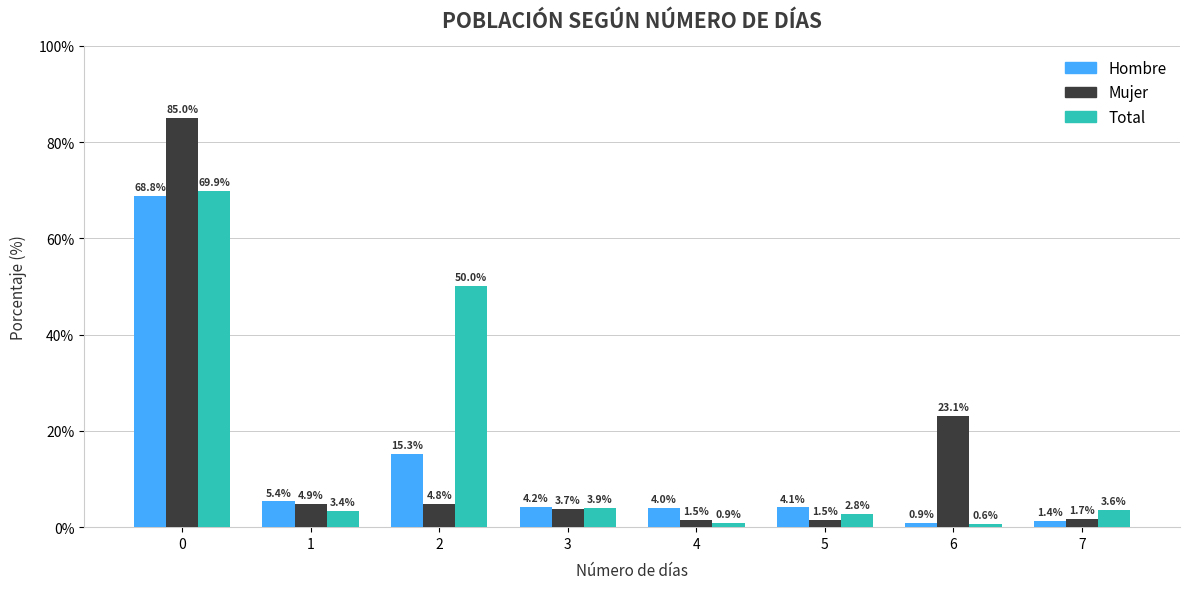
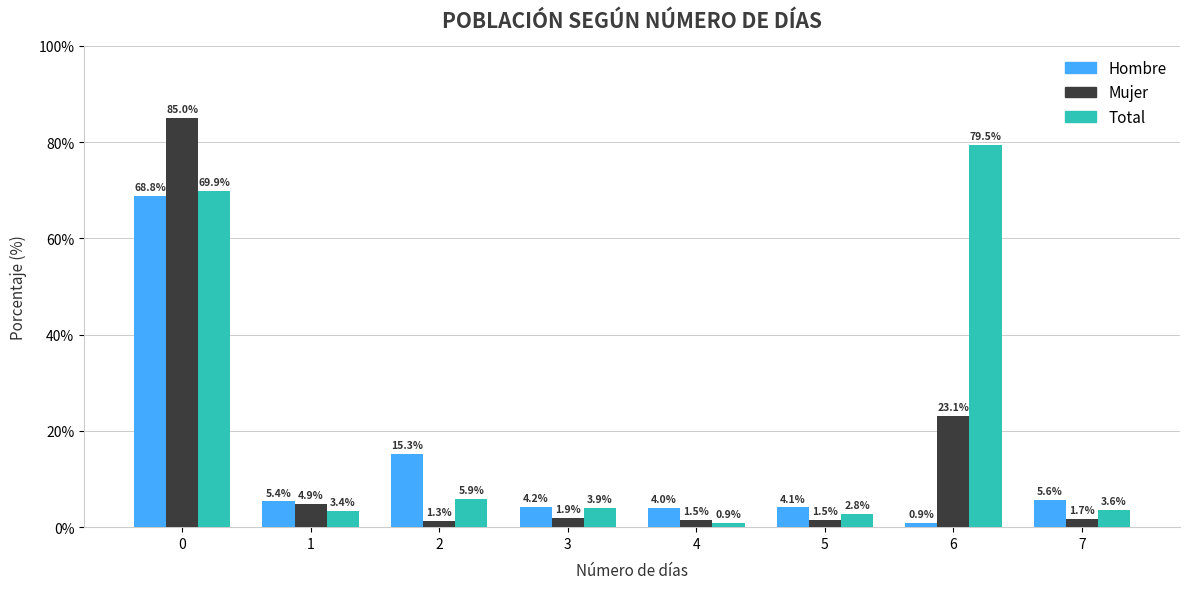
  {
    "Hombre": {
      "0": "68.8%",
      "1": "5.4%",
      "2": "15.3%",
      "3": "4.2%",
      "4": "4.0%",
      "5": "4.1%",
      "6": "0.9%",
-     "7": "1.4%"
+     "7": "5.6%"
    },
    "Mujer": {
      "0": "85.0%",
      "1": "4.9%",
-     "2": "4.8%",
-     "3": "3.7%",
+     "2": "1.3%",
+     "3": "1.9%",
      "4": "1.5%",
      "5": "1.5%",
      "6": "23.1%",
      "7": "1.7%"
    },
    "Total": {
      "0": "69.9%",
      "1": "3.4%",
-     "2": "50.0%",
+     "2": "5.9%",
      "3": "3.9%",
      "4": "0.9%",
      "5": "2.8%",
-     "6": "0.6%",
+     "6": "79.5%",
      "7": "3.6%"
    }
  }
